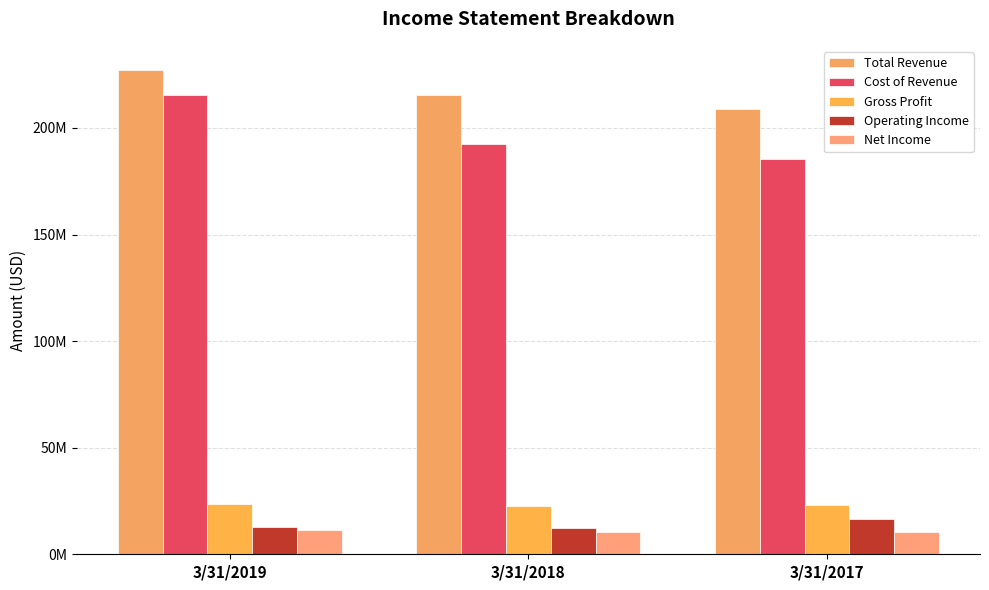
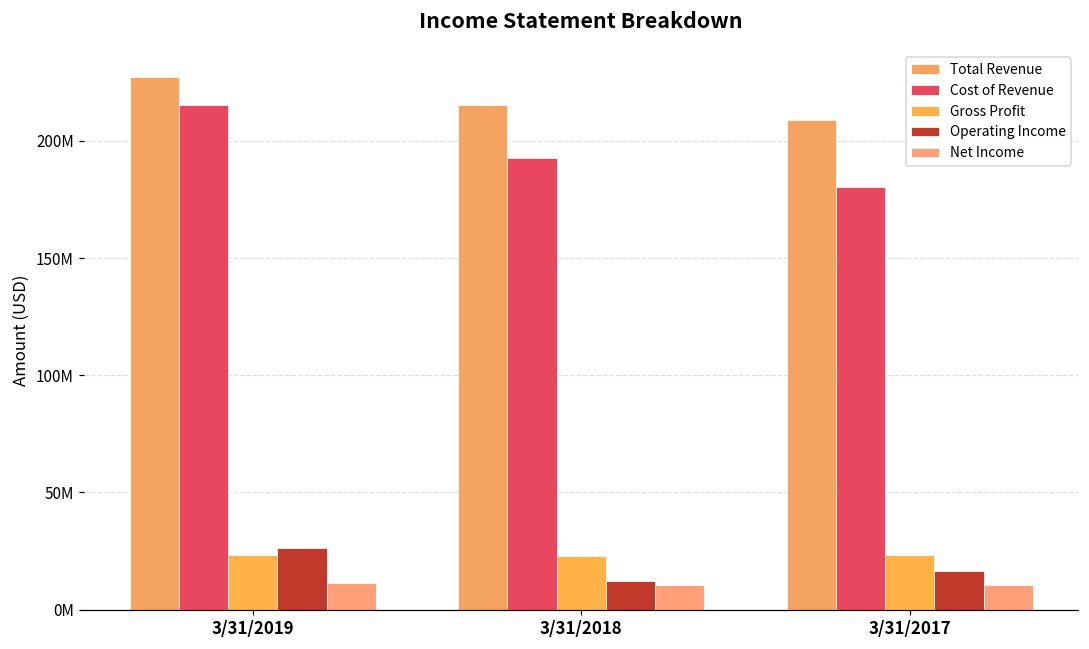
  {
    "Cost of Revenue": {
      "3/31/2019": 215000000,
      "3/31/2018": 193000000,
-     "3/31/2017": 186000000
+     "3/31/2017": 180000000
    },
    "Operating Income": {
-     "3/31/2019": 13000000,
+     "3/31/2019": 26000000,
      "3/31/2018": 12000000,
      "3/31/2017": 17000000
    }
  }
